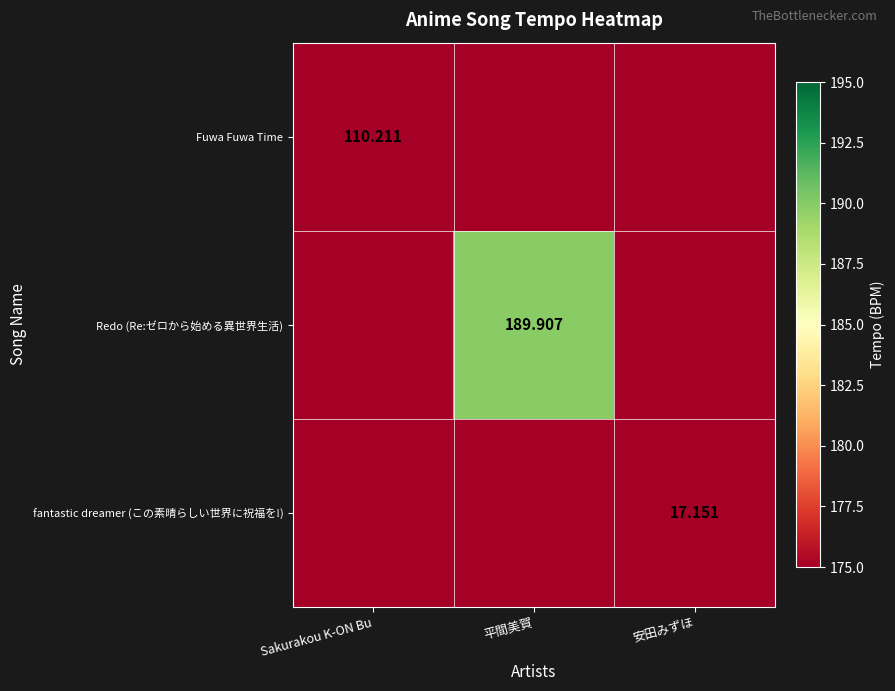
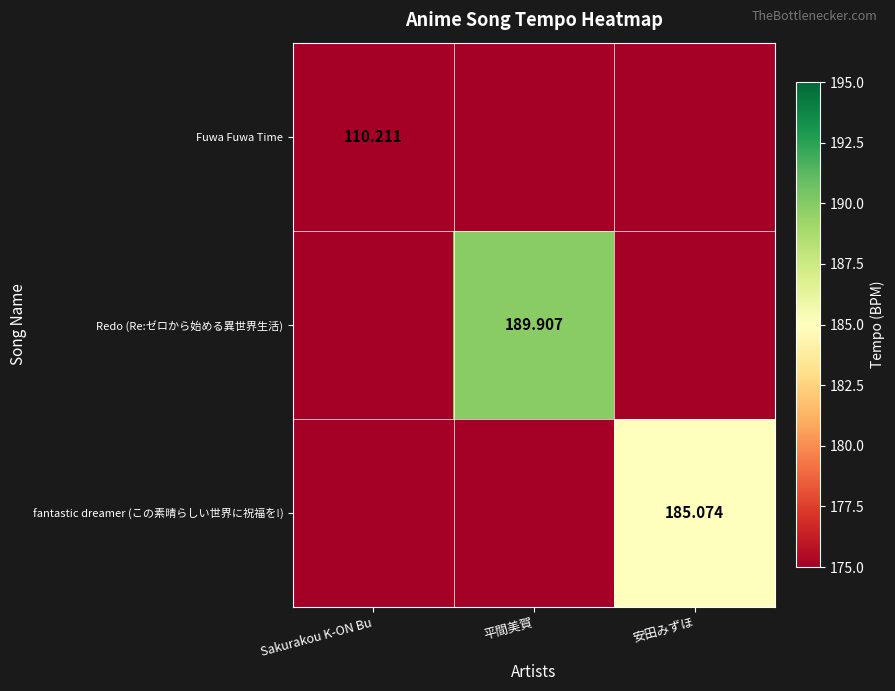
  {
    "Fuwa Fuwa Time": {
      "Sakurakou K-ON Bu": 110.211
    },
    "Redo (Re:ゼロから始める異世界生活)": {
      "平間美賀": 189.907
    },
    "fantastic dreamer (この素晴らしい世界に祝福を!)": {
-     "安田みずほ": 17.151
+     "安田みずほ": 185.074
    }
  }
